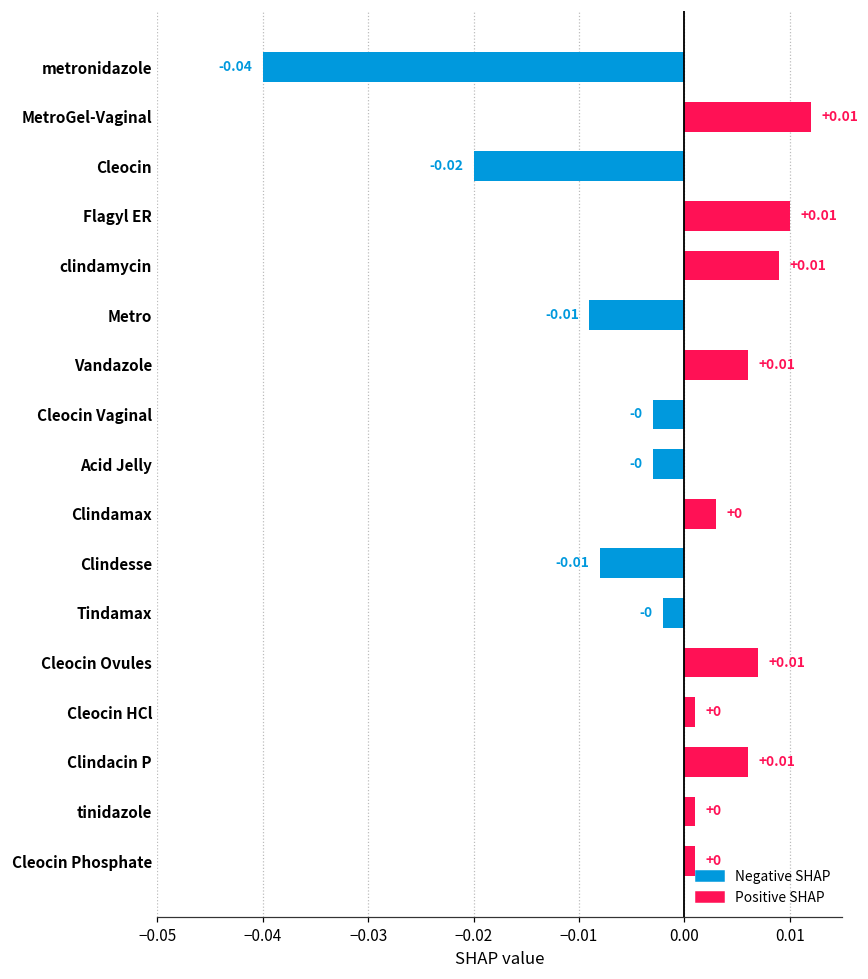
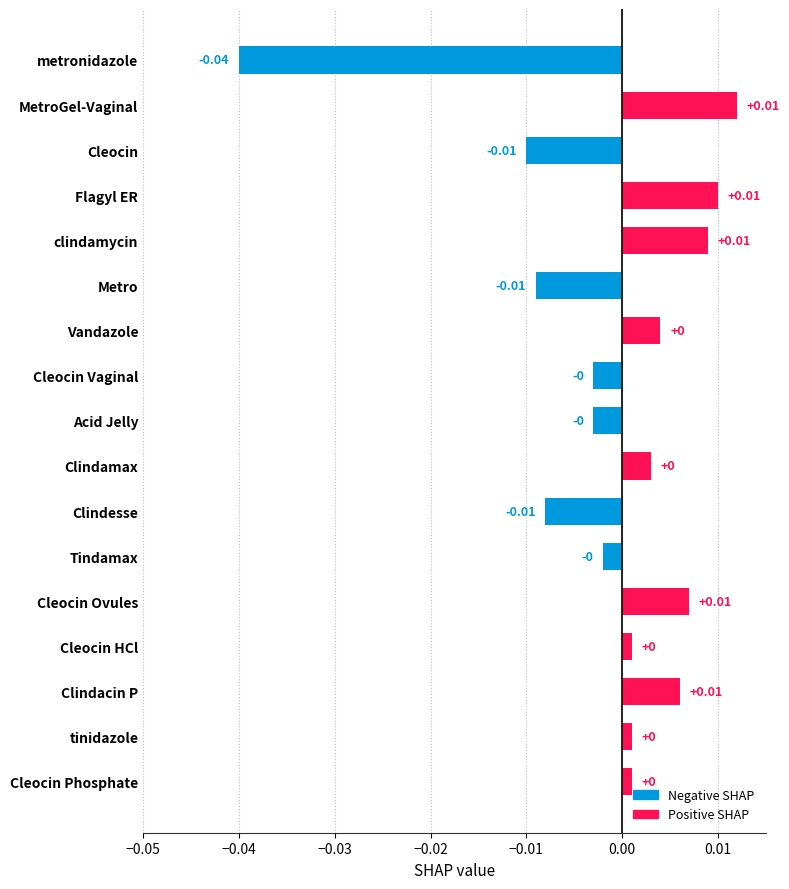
  {
    "metronidazole": "-0.04",
    "MetroGel-Vaginal": "+0.01",
-   "Cleocin": "-0.02",
+   "Cleocin": "-0.01",
    "Flagyl ER": "+0.01",
    "clindamycin": "+0.01",
    "Metro": "-0.01",
-   "Vandazole": "+0.01",
+   "Vandazole": "+0",
    "Cleocin Vaginal": "-0",
    "Acid Jelly": "-0",
    "Clindamax": "+0",
    "Clindesse": "-0.01",
    "Tindamax": "-0",
    "Cleocin Ovules": "+0.01",
    "Cleocin HCl": "+0",
    "Clindacin P": "+0.01",
    "tinidazole": "+0",
    "Cleocin Phosphate": "+0"
  }
